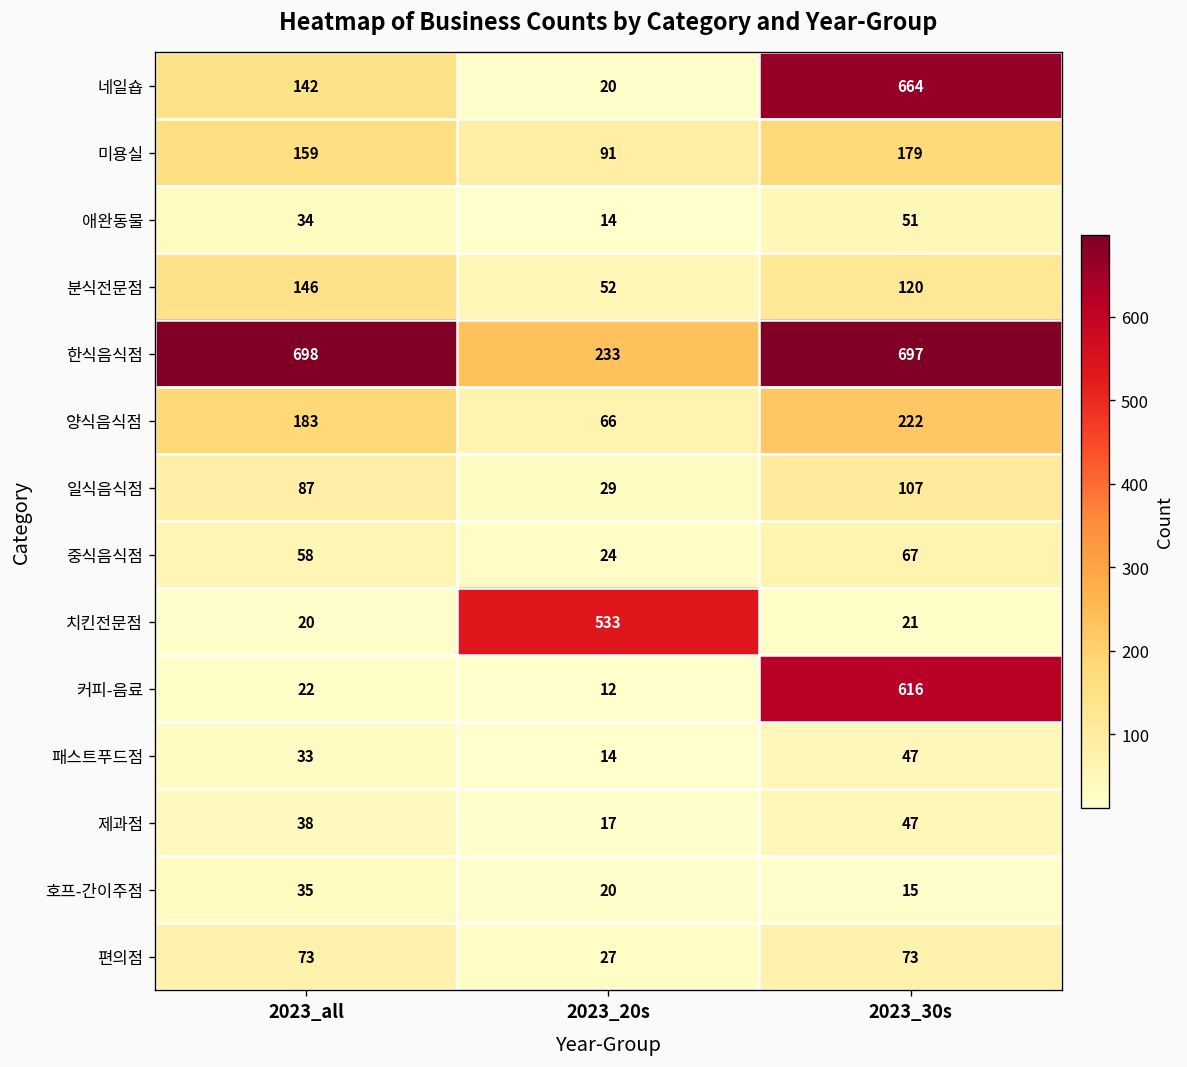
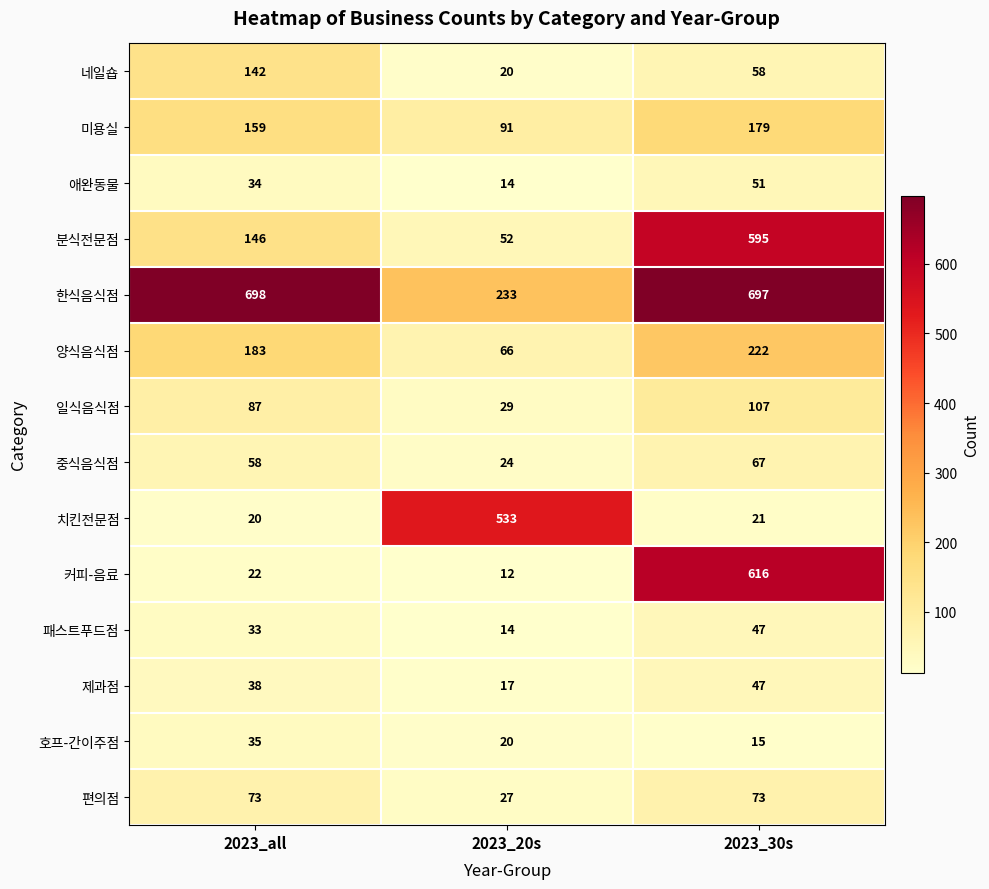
  {
    "네일숍": {
      "2023_all": 142,
      "2023_20s": 20,
-     "2023_30s": 664
+     "2023_30s": 58
    },
    "미용실": {
      "2023_all": 159,
      "2023_20s": 91,
      "2023_30s": 179
    },
    "애완동물": {
      "2023_all": 34,
      "2023_20s": 14,
      "2023_30s": 51
    },
    "분식전문점": {
      "2023_all": 146,
      "2023_20s": 52,
-     "2023_30s": 120
+     "2023_30s": 595
    },
    "한식음식점": {
      "2023_all": 698,
      "2023_20s": 233,
      "2023_30s": 697
    },
    "양식음식점": {
      "2023_all": 183,
      "2023_20s": 66,
      "2023_30s": 222
    },
    "일식음식점": {
      "2023_all": 87,
      "2023_20s": 29,
      "2023_30s": 107
    },
    "중식음식점": {
      "2023_all": 58,
      "2023_20s": 24,
      "2023_30s": 67
    },
    "치킨전문점": {
      "2023_all": 20,
      "2023_20s": 533,
      "2023_30s": 21
    },
    "커피-음료": {
      "2023_all": 22,
      "2023_20s": 12,
      "2023_30s": 616
    },
    "패스트푸드점": {
      "2023_all": 33,
      "2023_20s": 14,
      "2023_30s": 47
    },
    "제과점": {
      "2023_all": 38,
      "2023_20s": 17,
      "2023_30s": 47
    },
    "호프-간이주점": {
      "2023_all": 35,
      "2023_20s": 20,
      "2023_30s": 15
    },
    "편의점": {
      "2023_all": 73,
      "2023_20s": 27,
      "2023_30s": 73
    }
  }
